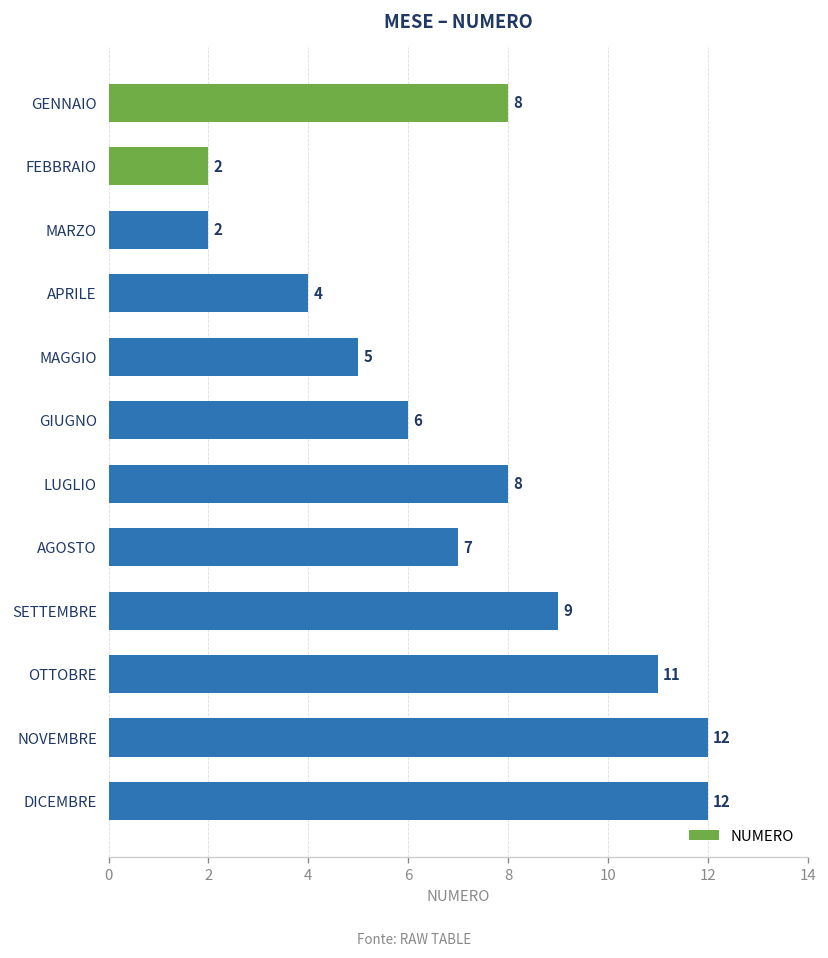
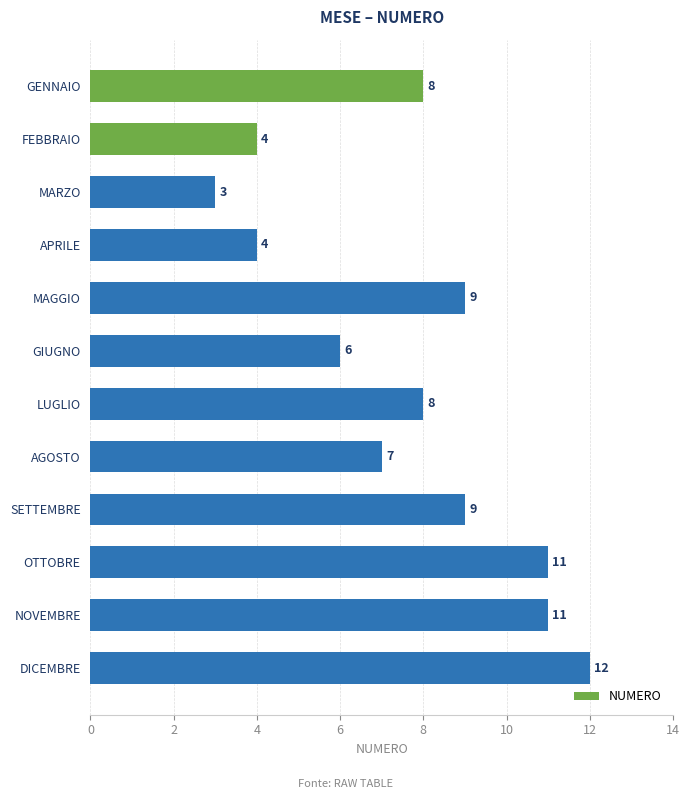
  {
    "GENNAIO": 8,
-   "FEBBRAIO": 2,
-   "MARZO": 2,
+   "FEBBRAIO": 4,
+   "MARZO": 3,
    "APRILE": 4,
-   "MAGGIO": 5,
+   "MAGGIO": 9,
    "GIUGNO": 6,
    "LUGLIO": 8,
    "AGOSTO": 7,
    "SETTEMBRE": 9,
    "OTTOBRE": 11,
-   "NOVEMBRE": 12,
+   "NOVEMBRE": 11,
    "DICEMBRE": 12
  }
